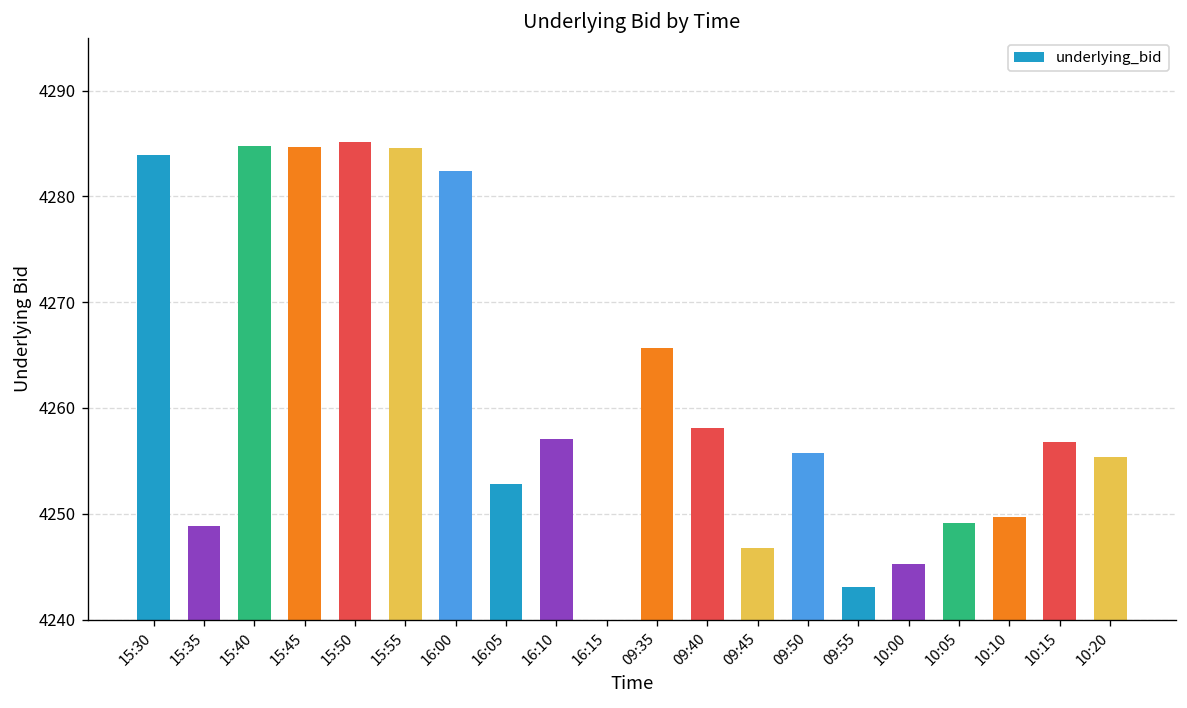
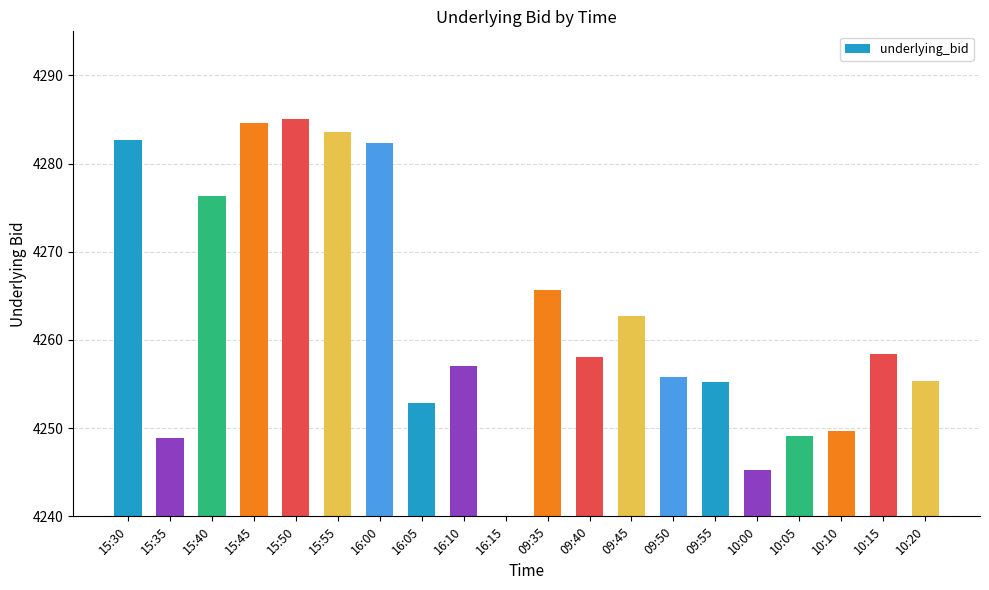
  {
-   "15:30": 4284,
+   "15:30": 4283,
    "15:35": 4249,
-   "15:40": 4285,
+   "15:40": 4276,
    "15:45": 4285,
    "15:50": 4285,
-   "15:55": 4285,
+   "15:55": 4284,
    "16:00": 4282,
    "16:05": 4253,
    "16:10": 4257,
    "09:35": 4266,
    "09:40": 4258,
-   "09:45": 4247,
+   "09:45": 4263,
    "09:50": 4256,
-   "09:55": 4243,
+   "09:55": 4255,
    "10:00": 4245,
    "10:05": 4249,
    "10:10": 4250,
-   "10:15": 4257,
+   "10:15": 4258,
    "10:20": 4255
  }
